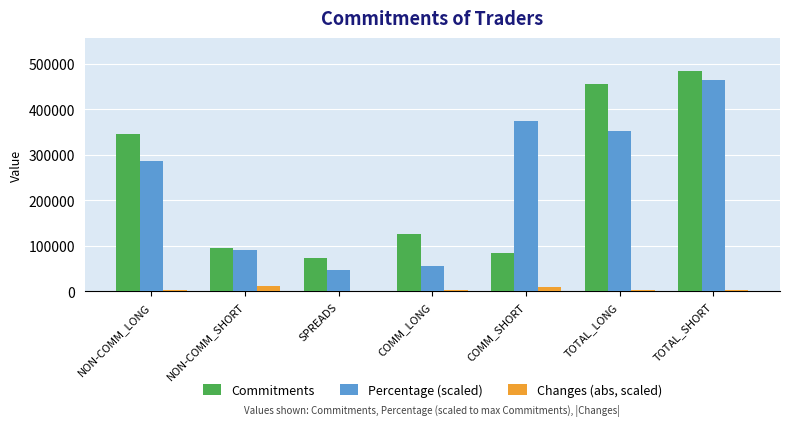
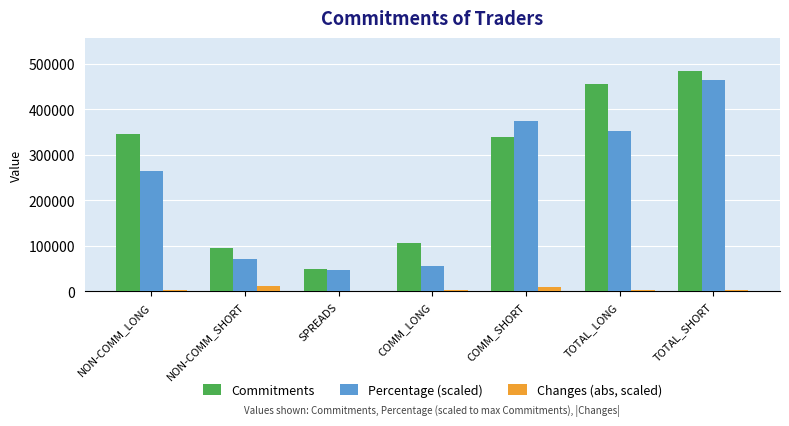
  {
    "Commitments": {
      "NON-COMM_LONG": 350000,
      "NON-COMM_SHORT": 100000,
-     "SPREADS": 70000,
-     "COMM_LONG": 130000,
-     "COMM_SHORT": 80000,
+     "SPREADS": 50000,
+     "COMM_LONG": 110000,
+     "COMM_SHORT": 340000,
      "TOTAL_LONG": 460000,
      "TOTAL_SHORT": 480000
    },
    "Percentage (scaled)": {
-     "NON-COMM_LONG": 290000,
-     "NON-COMM_SHORT": 90000,
+     "NON-COMM_LONG": 260000,
+     "NON-COMM_SHORT": 70000,
      "SPREADS": 50000,
      "COMM_LONG": 60000,
      "COMM_SHORT": 370000,
      "TOTAL_LONG": 350000,
      "TOTAL_SHORT": 470000
    },
    "Changes (abs, scaled)": {
      "NON-COMM_SHORT": 10000,
      "COMM_SHORT": 10000
    }
  }
